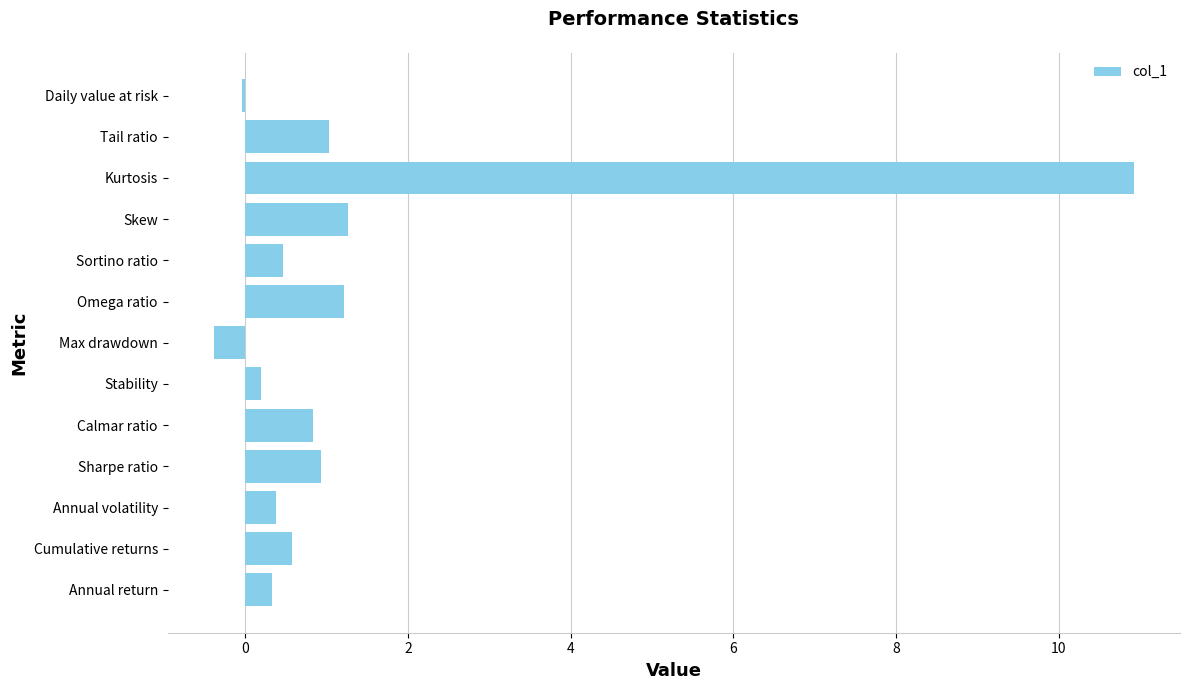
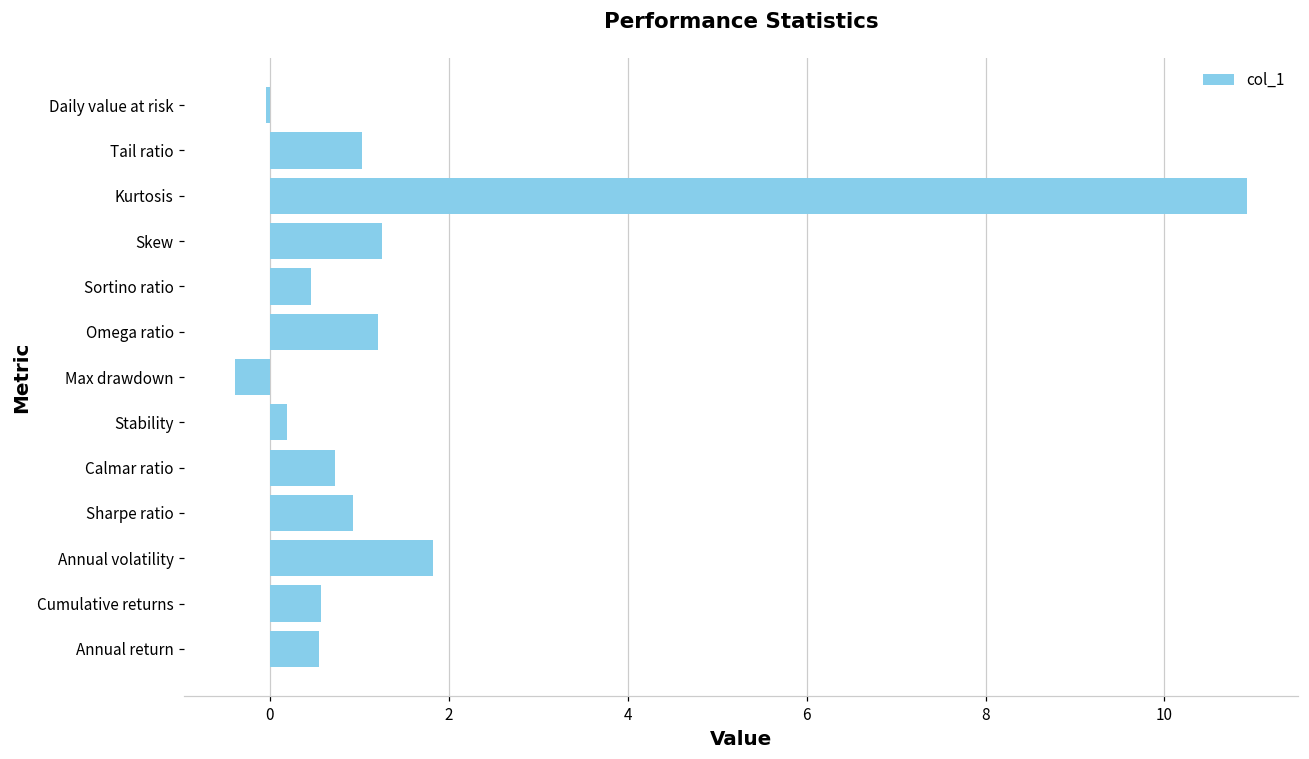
  {
    "Daily value at risk": 0.0,
    "Tail ratio": 1.0,
    "Kurtosis": 10.9,
    "Skew": 1.3,
    "Sortino ratio": 0.5,
    "Omega ratio": 1.2,
    "Max drawdown": -0.4,
    "Stability": 0.2,
-   "Calmar ratio": 0.8,
+   "Calmar ratio": 0.7,
    "Sharpe ratio": 0.9,
-   "Annual volatility": 0.4,
+   "Annual volatility": 1.8,
    "Cumulative returns": 0.6,
-   "Annual return": 0.3
+   "Annual return": 0.6
  }
